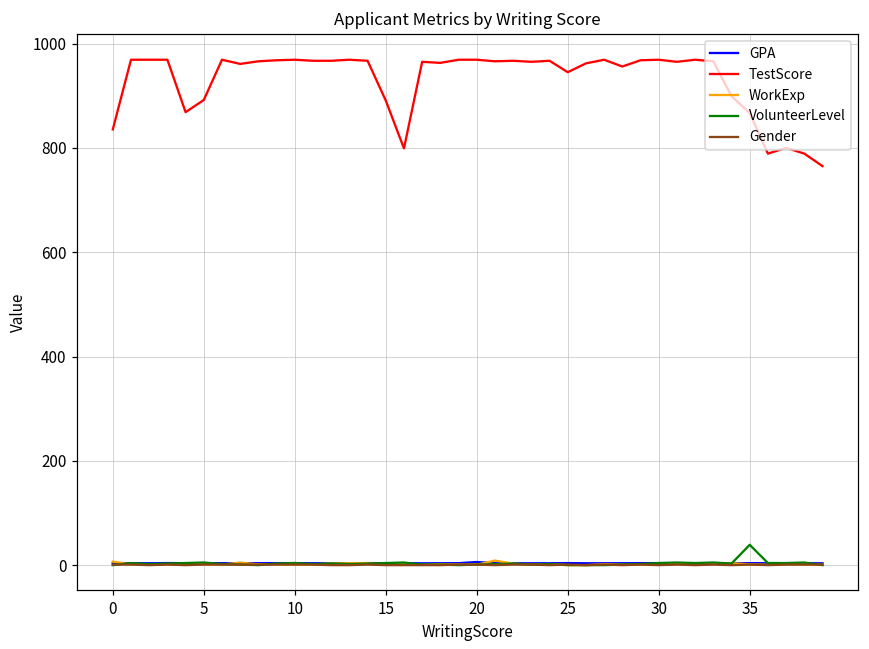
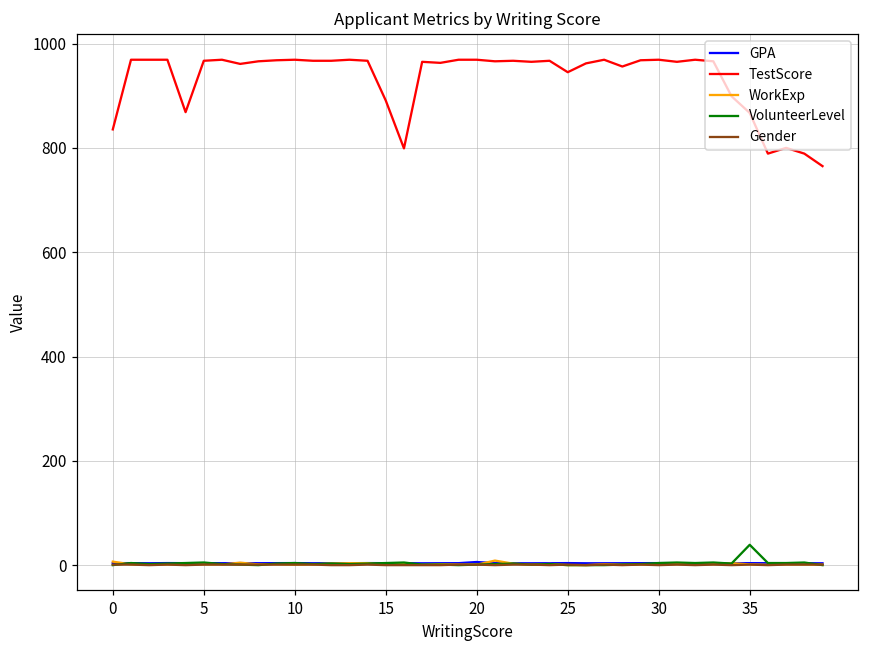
  {
    "TestScore": {
      "0": 840,
-     "5": 890,
+     "5": 970,
      "10": 970,
      "15": 890,
      "20": 970,
      "25": 950,
      "30": 970
    },
    "VolunteerLevel": {
      "35": 40
    }
  }
